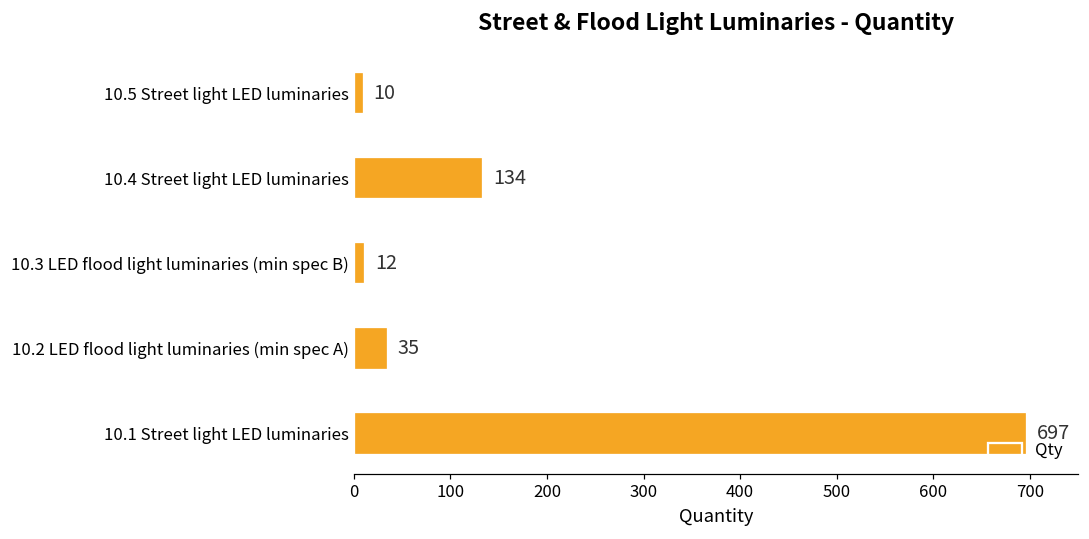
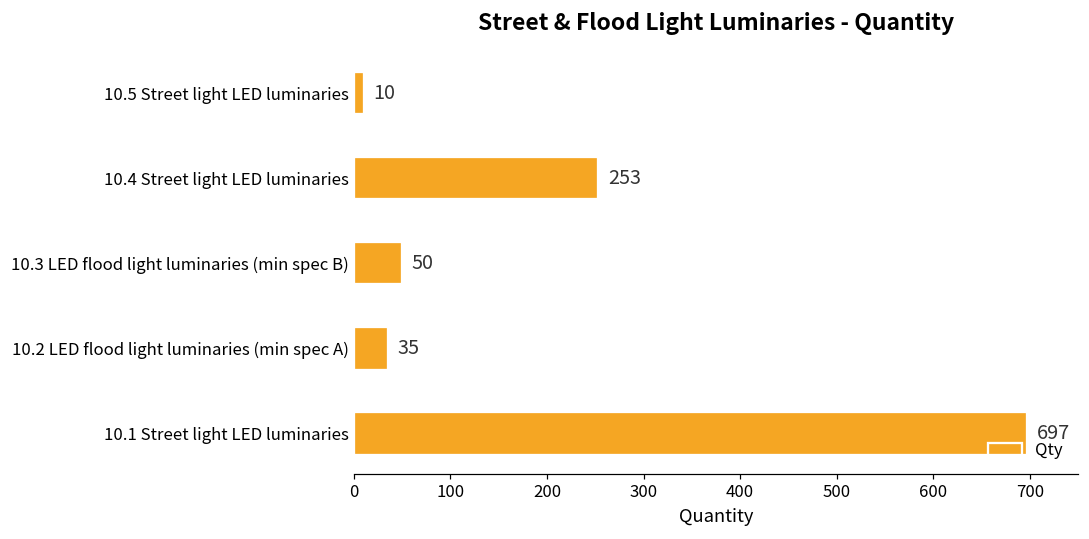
  {
    "10.5 Street light LED luminaries": 10,
-   "10.4 Street light LED luminaries": 134,
-   "10.3 LED flood light luminaries (min spec B)": 12,
+   "10.4 Street light LED luminaries": 253,
+   "10.3 LED flood light luminaries (min spec B)": 50,
    "10.2 LED flood light luminaries (min spec A)": 35,
    "10.1 Street light LED luminaries": 697
  }
